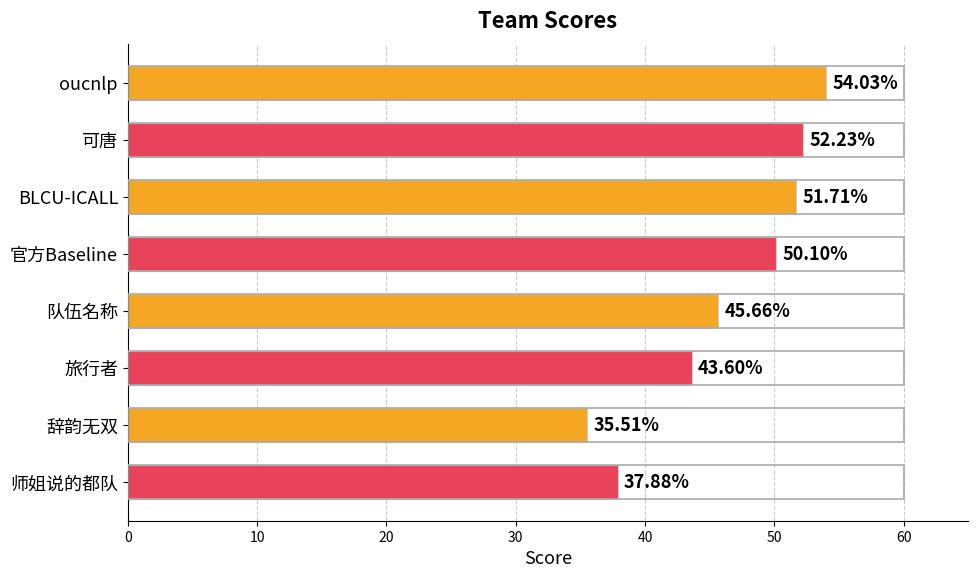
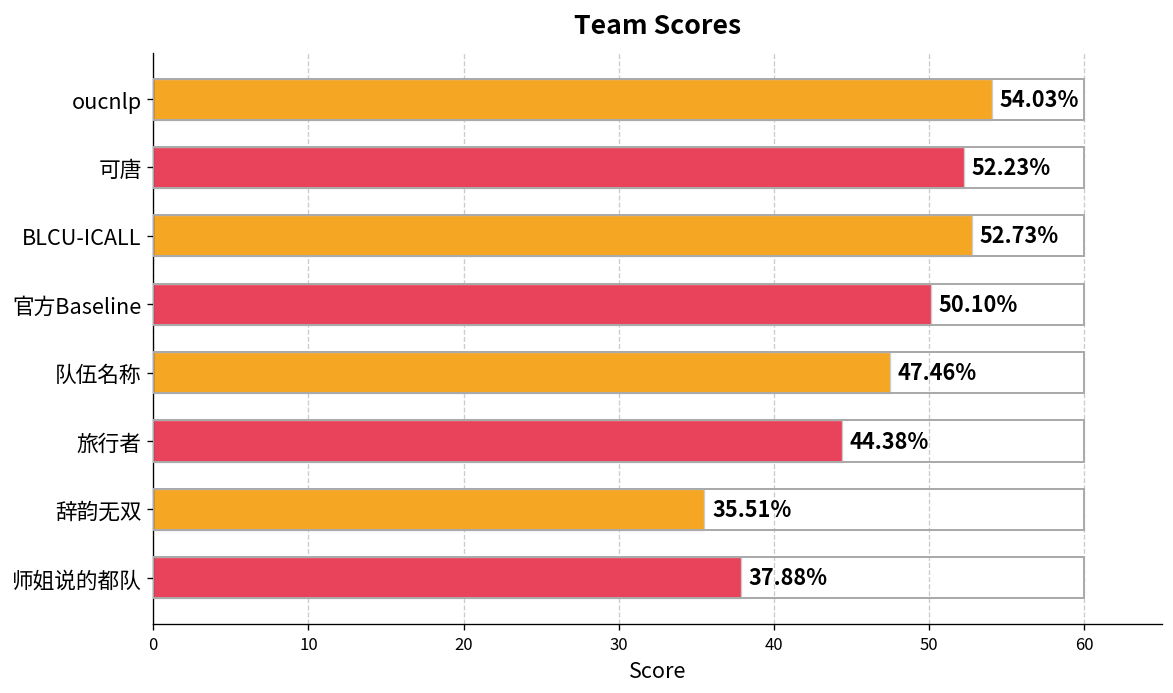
  {
    "oucnlp": "54.03%",
    "可唐": "52.23%",
-   "BLCU-ICALL": "51.71%",
+   "BLCU-ICALL": "52.73%",
    "官方Baseline": "50.10%",
-   "队伍名称": "45.66%",
-   "旅行者": "43.60%",
+   "队伍名称": "47.46%",
+   "旅行者": "44.38%",
    "辞韵无双": "35.51%",
    "师姐说的都队": "37.88%"
  }
